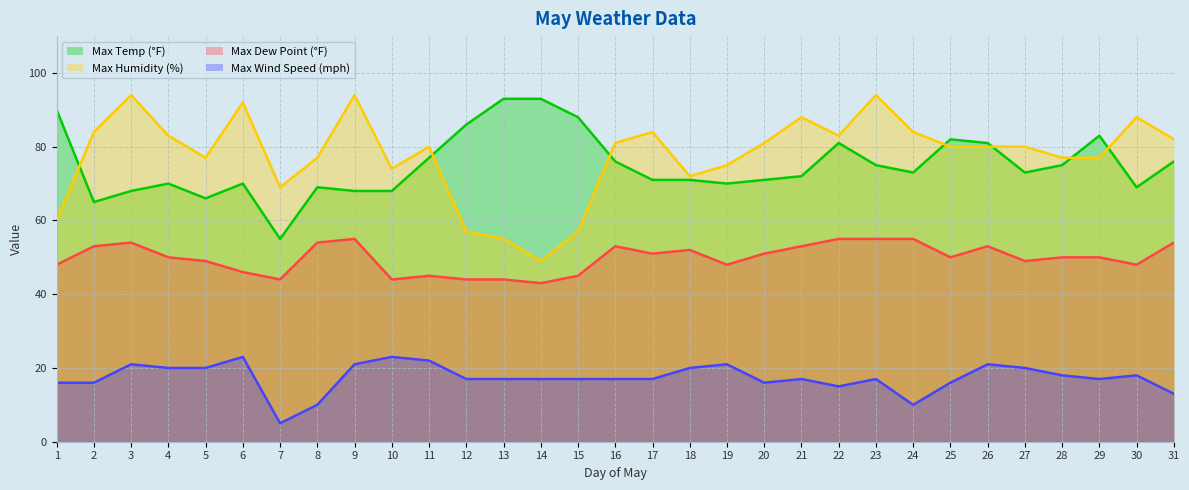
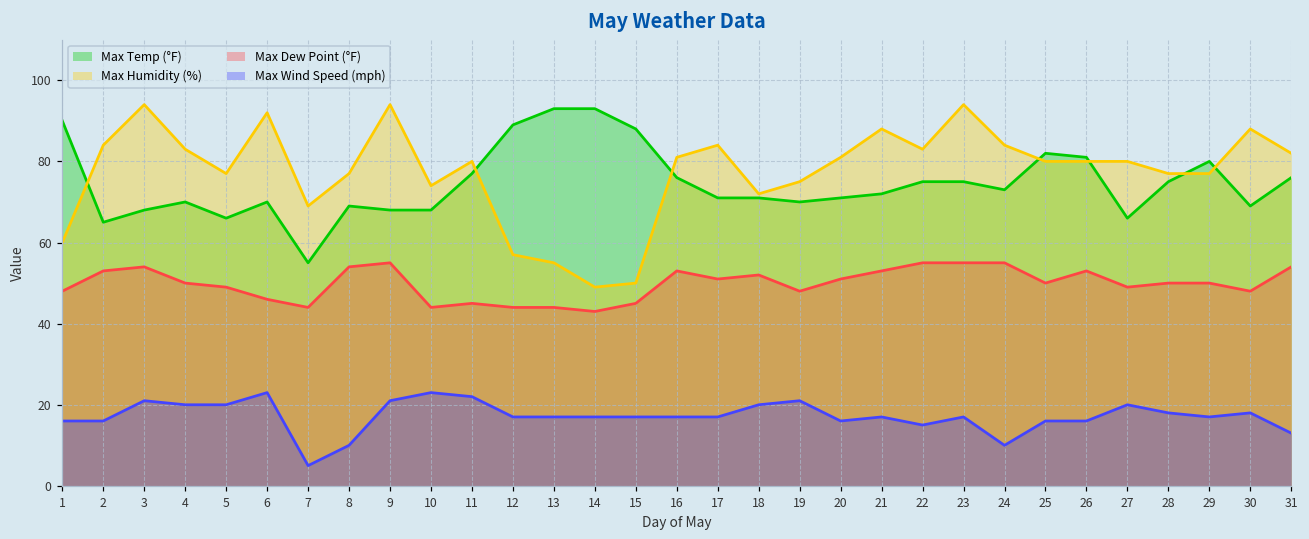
  {
    "Max Temp (°F)": {
      "1": 90,
      "2": 65,
      "3": 68,
      "4": 70,
      "5": 66,
      "6": 70,
      "7": 55,
      "8": 69,
      "9": 68,
      "10": 68,
      "11": 77,
-     "12": 86,
+     "12": 89,
      "13": 93,
      "14": 93,
      "15": 88,
      "16": 76,
      "17": 71,
      "18": 71,
      "19": 70,
      "20": 71,
      "21": 72,
-     "22": 81,
+     "22": 75,
      "23": 75,
      "24": 73,
      "25": 82,
      "26": 81,
-     "27": 73,
+     "27": 66,
      "28": 75,
-     "29": 83,
+     "29": 80,
      "30": 69,
      "31": 76
    },
    "Max Humidity (%)": {
      "1": 60,
      "2": 84,
      "3": 94,
      "4": 83,
      "5": 77,
      "6": 92,
      "7": 69,
      "8": 77,
      "9": 94,
      "10": 74,
      "11": 80,
      "12": 57,
      "13": 55,
      "14": 49,
-     "15": 57,
+     "15": 50,
      "16": 81,
      "17": 84,
      "18": 72,
      "19": 75,
      "20": 81,
      "21": 88,
      "22": 83,
      "23": 94,
      "24": 84,
      "25": 80,
      "26": 80,
      "27": 80,
      "28": 77,
      "29": 77,
      "30": 88,
      "31": 82
    },
    "Max Dew Point (°F)": {
      "1": 48,
      "2": 53,
      "3": 54,
      "4": 50,
      "5": 49,
      "6": 46,
      "7": 44,
      "8": 54,
      "9": 55,
      "10": 44,
      "11": 45,
      "12": 44,
      "13": 44,
      "14": 43,
      "15": 45,
      "16": 53,
      "17": 51,
      "18": 52,
      "19": 48,
      "20": 51,
      "21": 53,
      "22": 55,
      "23": 55,
      "24": 55,
      "25": 50,
      "26": 53,
      "27": 49,
      "28": 50,
      "29": 50,
      "30": 48,
      "31": 54
    },
    "Max Wind Speed (mph)": {
      "1": 16,
      "2": 16,
      "3": 21,
      "4": 20,
      "5": 20,
      "6": 23,
      "7": 5,
      "8": 10,
      "9": 21,
      "10": 23,
      "11": 22,
      "12": 17,
      "13": 17,
      "14": 17,
      "15": 17,
      "16": 17,
      "17": 17,
      "18": 20,
      "19": 21,
      "20": 16,
      "21": 17,
      "22": 15,
      "23": 17,
      "24": 10,
      "25": 16,
-     "26": 21,
+     "26": 16,
      "27": 20,
      "28": 18,
      "29": 17,
      "30": 18,
      "31": 13
    }
  }
